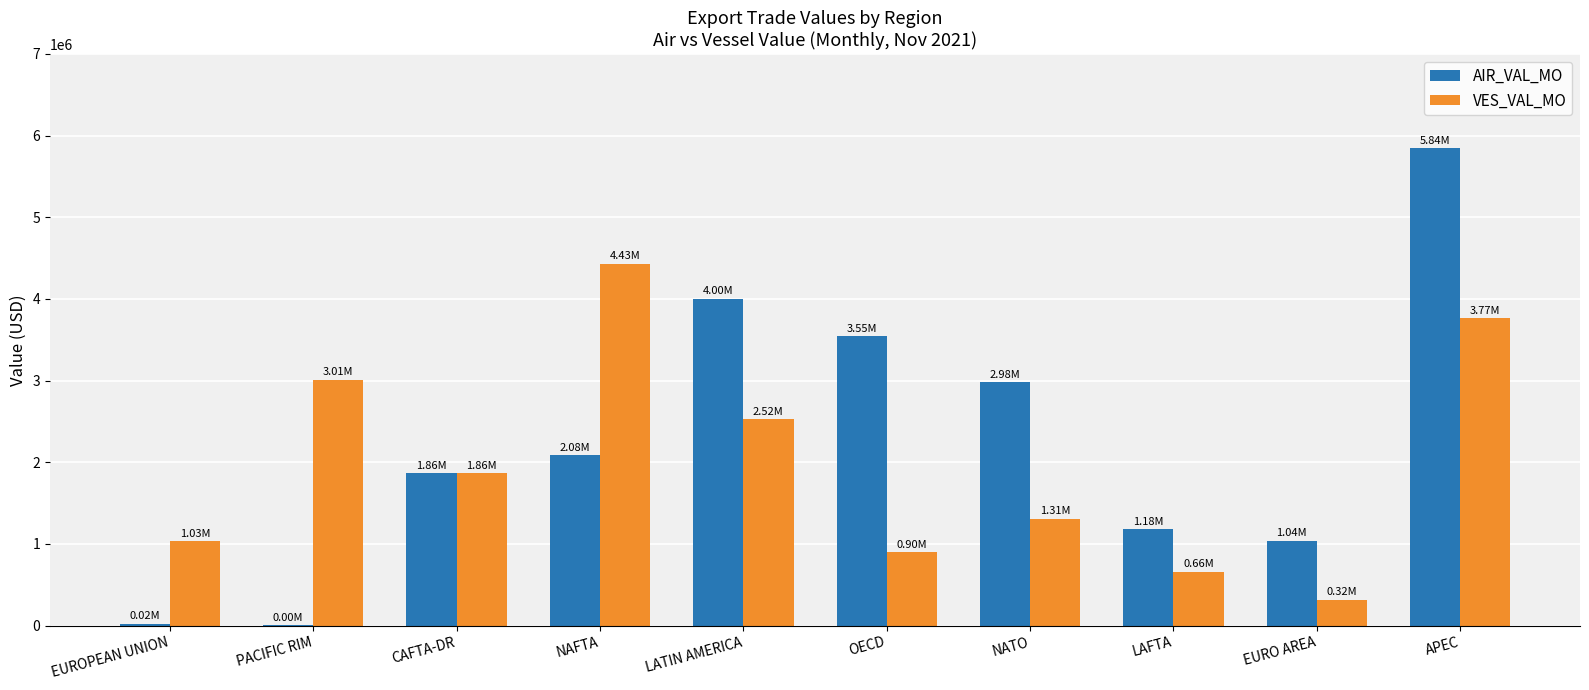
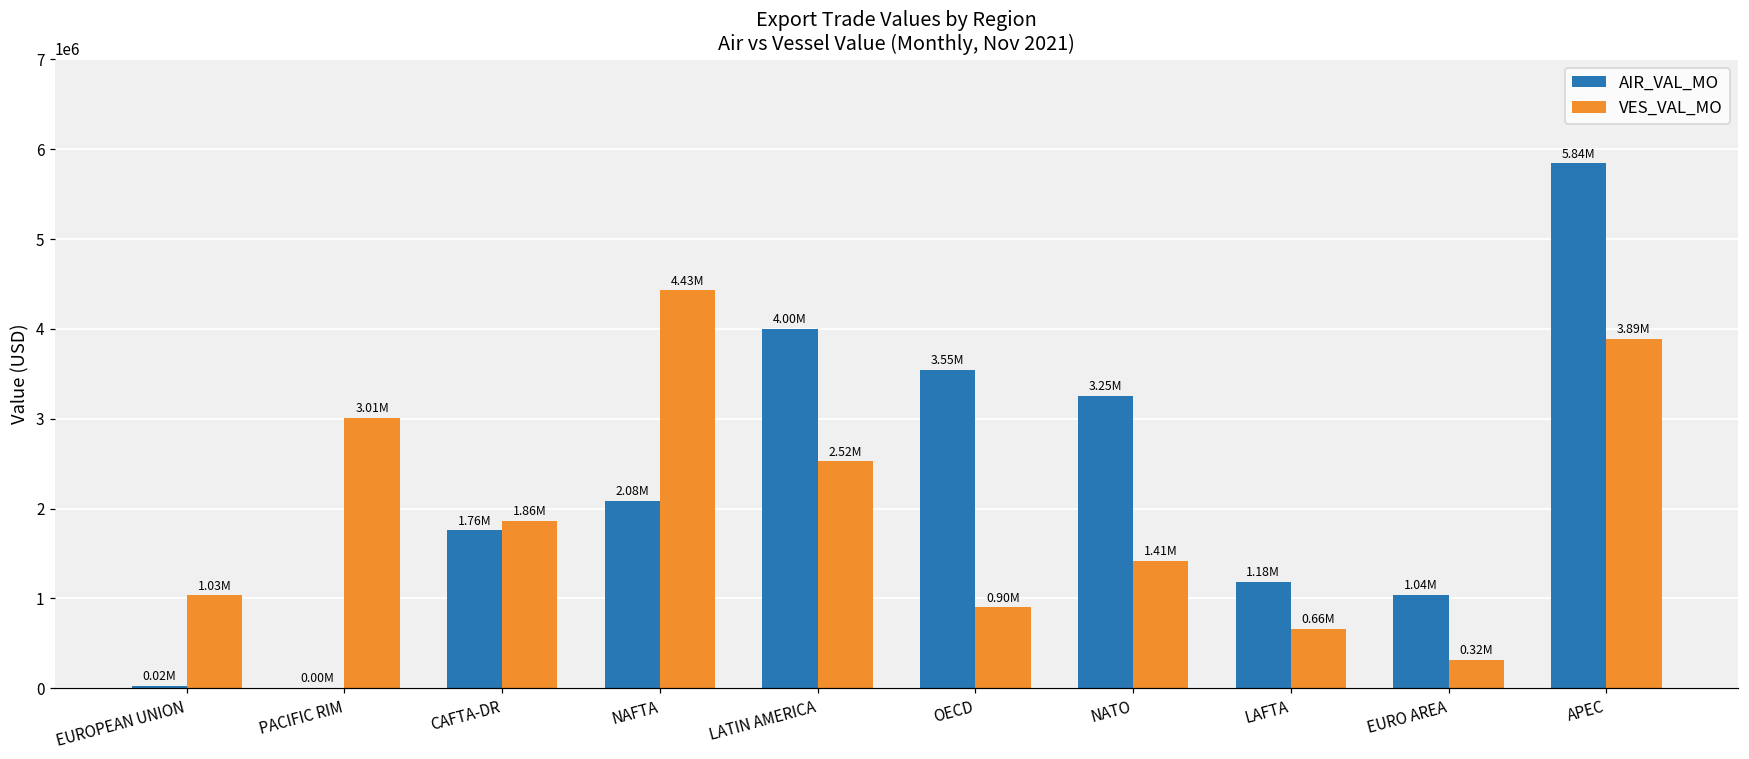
  {
    "AIR_VAL_MO": {
      "EUROPEAN UNION": "0.02M",
-     "CAFTA-DR": "1.86M",
+     "CAFTA-DR": "1.76M",
      "NAFTA": "2.08M",
      "LATIN AMERICA": "4.00M",
      "OECD": "3.55M",
-     "NATO": "2.98M",
+     "NATO": "3.25M",
      "LAFTA": "1.18M",
      "EURO AREA": "1.04M",
      "APEC": "5.84M"
    },
    "VES_VAL_MO": {
      "EUROPEAN UNION": "1.03M",
      "PACIFIC RIM": "3.01M",
      "CAFTA-DR": "1.86M",
      "NAFTA": "4.43M",
      "LATIN AMERICA": "2.52M",
      "OECD": "0.90M",
-     "NATO": "1.31M",
+     "NATO": "1.41M",
      "LAFTA": "0.66M",
      "EURO AREA": "0.32M",
-     "APEC": "3.77M"
+     "APEC": "3.89M"
    }
  }
